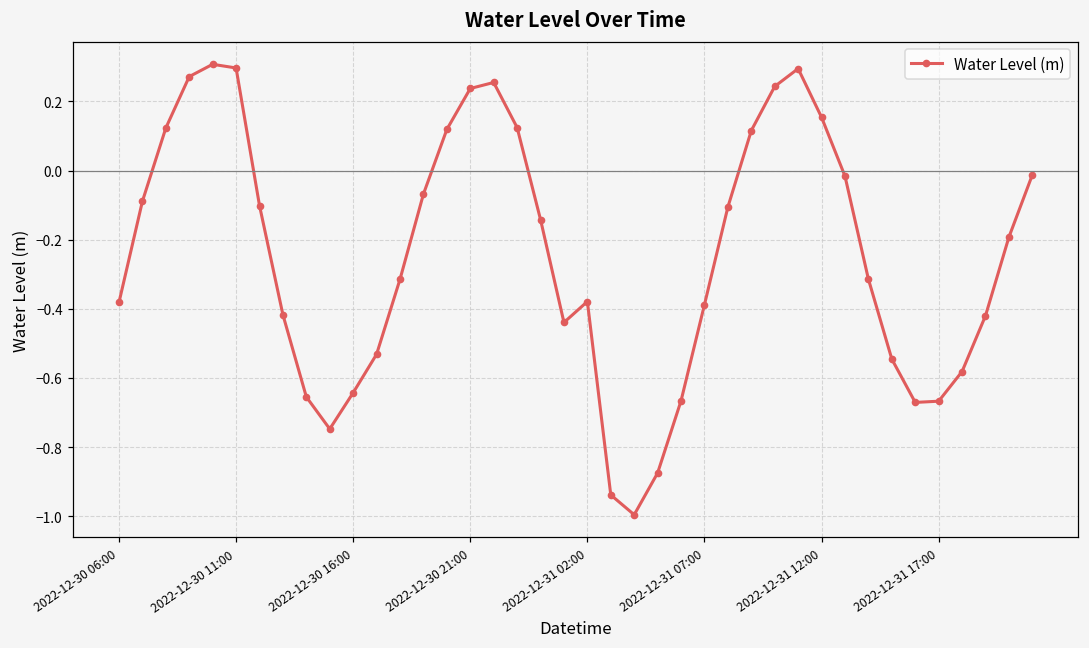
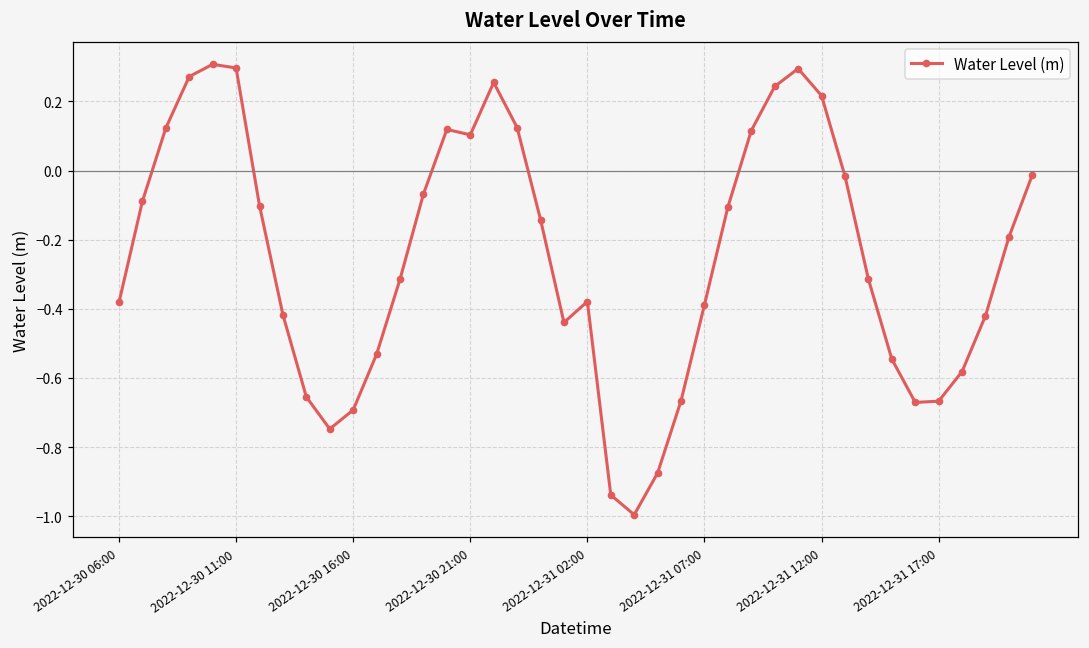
  {
    "2022-12-30 06:00": -0.38,
    "2022-12-30 11:00": 0.30,
-   "2022-12-30 16:00": -0.64,
-   "2022-12-30 21:00": 0.24,
+   "2022-12-30 16:00": -0.69,
+   "2022-12-30 21:00": 0.10,
    "2022-12-31 02:00": -0.38,
    "2022-12-31 07:00": -0.39,
-   "2022-12-31 12:00": 0.15,
+   "2022-12-31 12:00": 0.22,
    "2022-12-31 17:00": -0.67
  }
